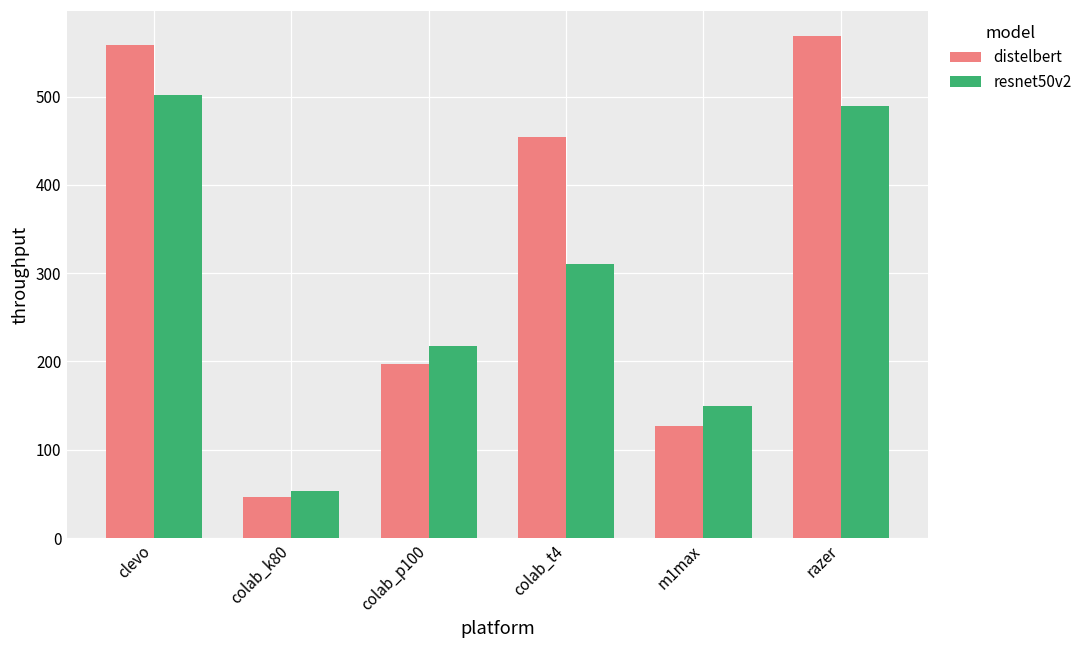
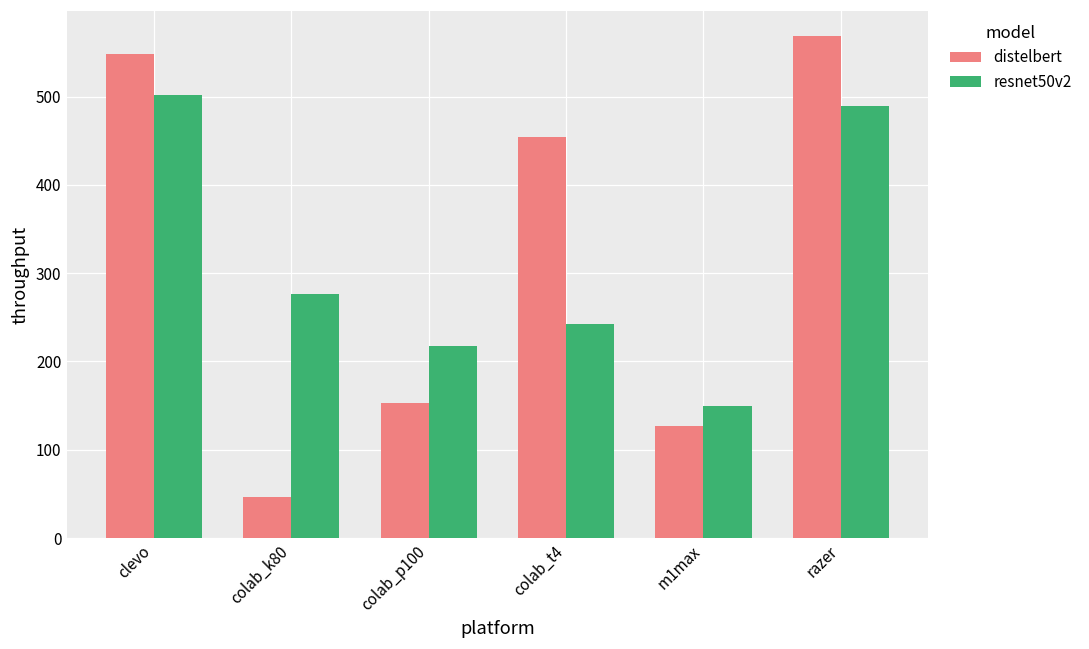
  {
    "distelbert": {
-     "clevo": 560,
+     "clevo": 550,
      "colab_k80": 50,
-     "colab_p100": 200,
+     "colab_p100": 150,
      "colab_t4": 450,
      "m1max": 130,
      "razer": 570
    },
    "resnet50v2": {
      "clevo": 500,
-     "colab_k80": 50,
+     "colab_k80": 280,
      "colab_p100": 220,
-     "colab_t4": 310,
+     "colab_t4": 240,
      "m1max": 150,
      "razer": 490
    }
  }
